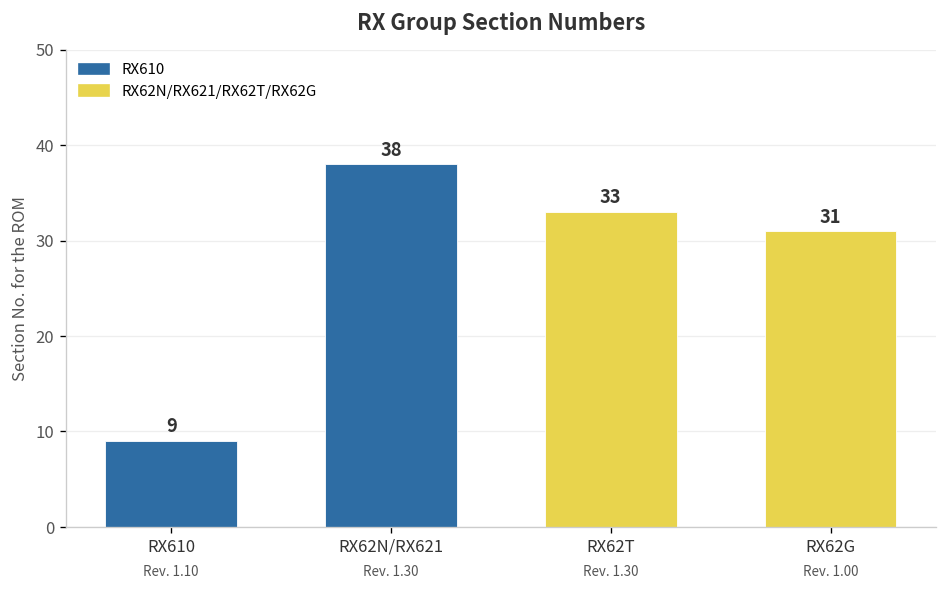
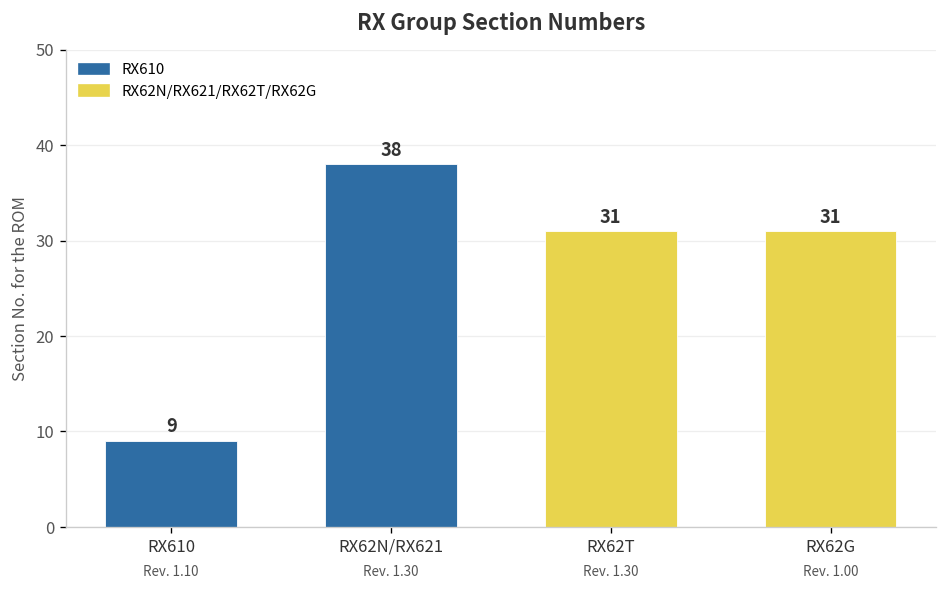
  {
    "RX610": 9,
    "RX62N/RX621": 38,
-   "RX62T": 33,
+   "RX62T": 31,
    "RX62G": 31
  }
